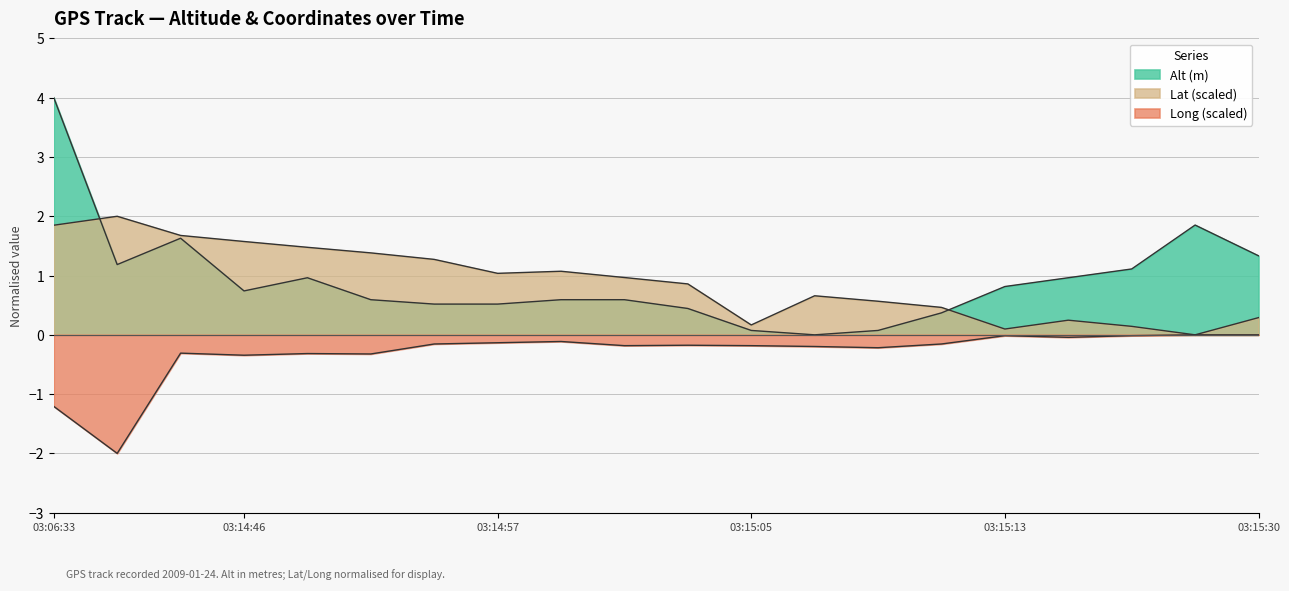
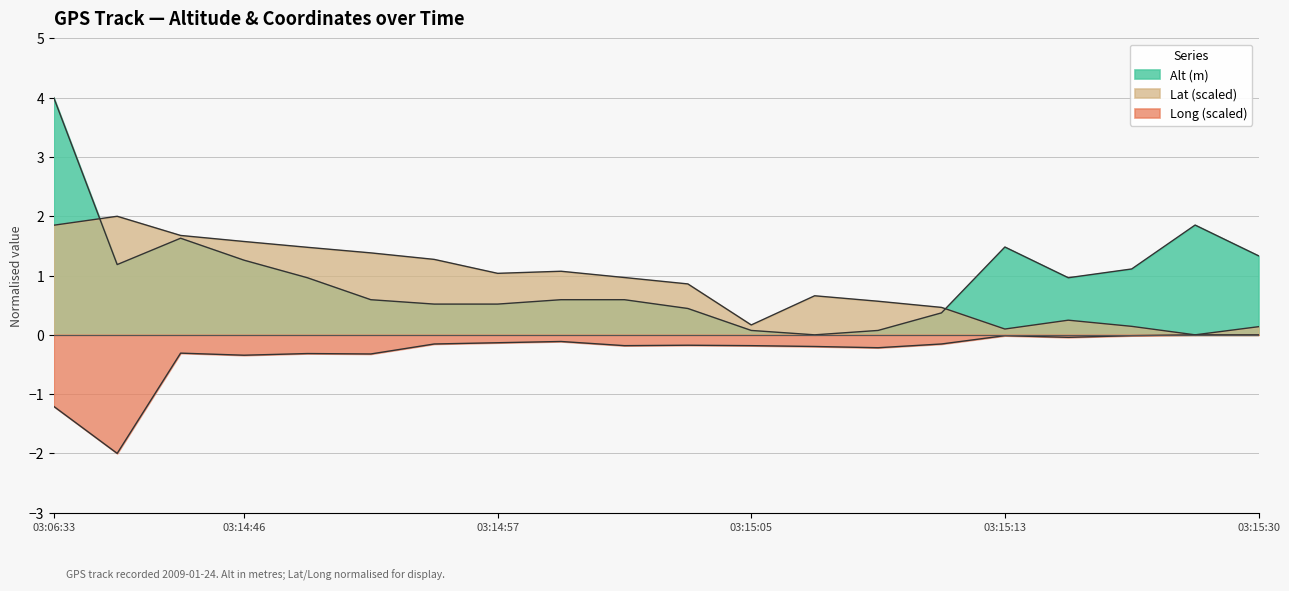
  {
    "Alt (m)": {
      "03:06:33": 4.0,
-     "03:14:46": 0.7,
+     "03:14:46": 1.3,
      "03:14:57": 0.5,
      "03:15:05": 0.1,
-     "03:15:13": 0.8,
+     "03:15:13": 1.5,
      "03:15:30": 1.3
    },
    "Lat (scaled)": {
      "03:06:33": 1.8,
      "03:14:46": 1.6,
      "03:14:57": 1.0,
      "03:15:05": 0.2,
      "03:15:13": 0.1,
-     "03:15:30": 0.3
+     "03:15:30": 0.1
    }
  }
